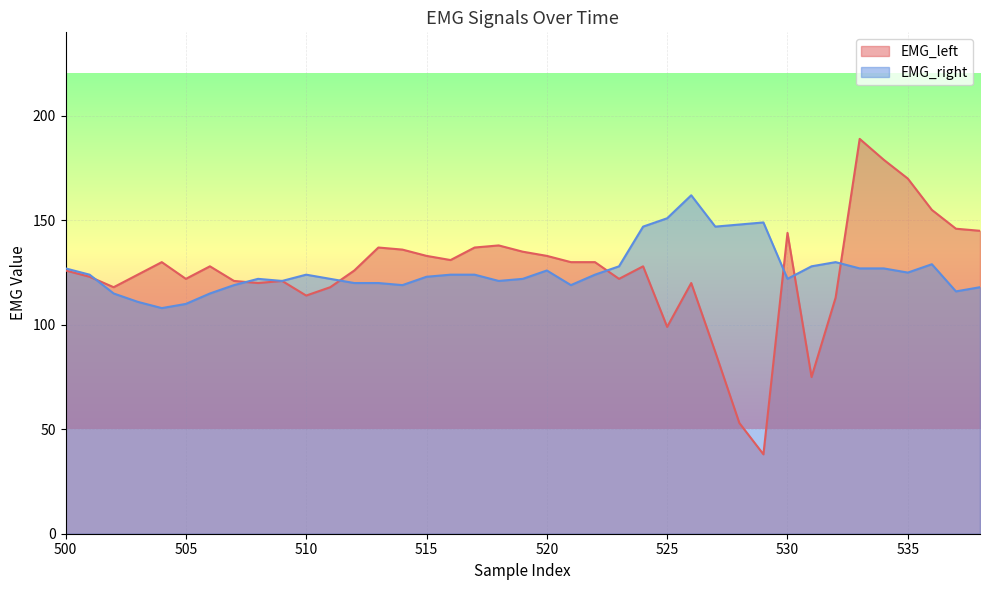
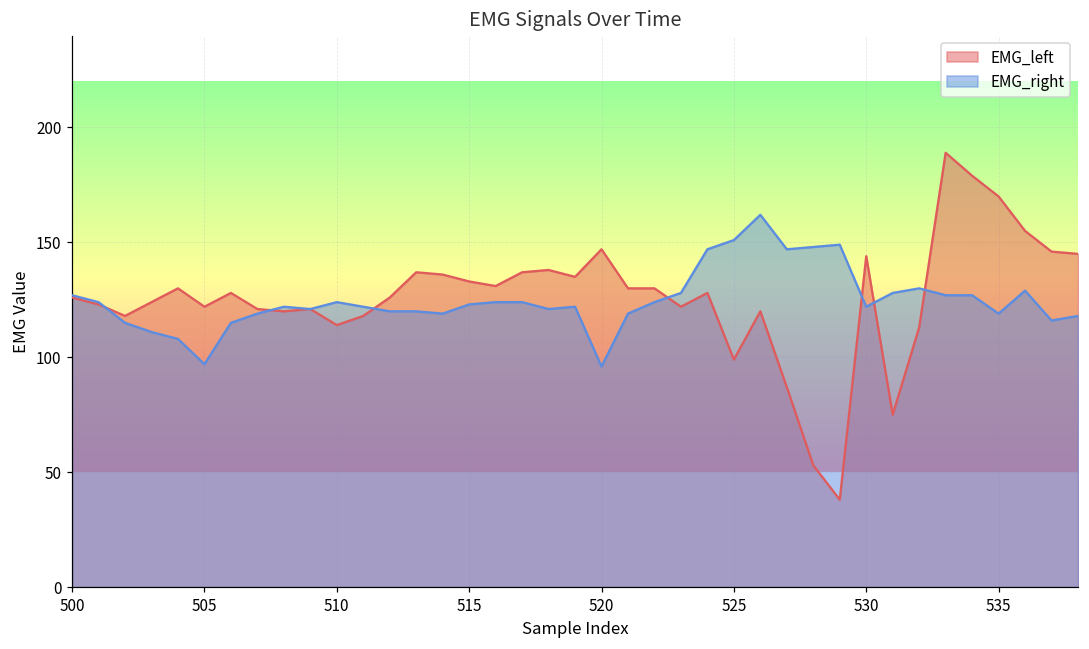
  {
    "EMG_left": {
      "505": 122,
      "510": 114,
      "515": 133,
-     "520": 133,
+     "520": 147,
      "525": 99,
      "530": 144,
      "535": 170
    },
    "EMG_right": {
-     "505": 110,
+     "505": 97,
      "510": 124,
      "515": 123,
-     "520": 126,
+     "520": 96,
      "525": 151,
      "530": 122,
-     "535": 125
+     "535": 119
    }
  }
